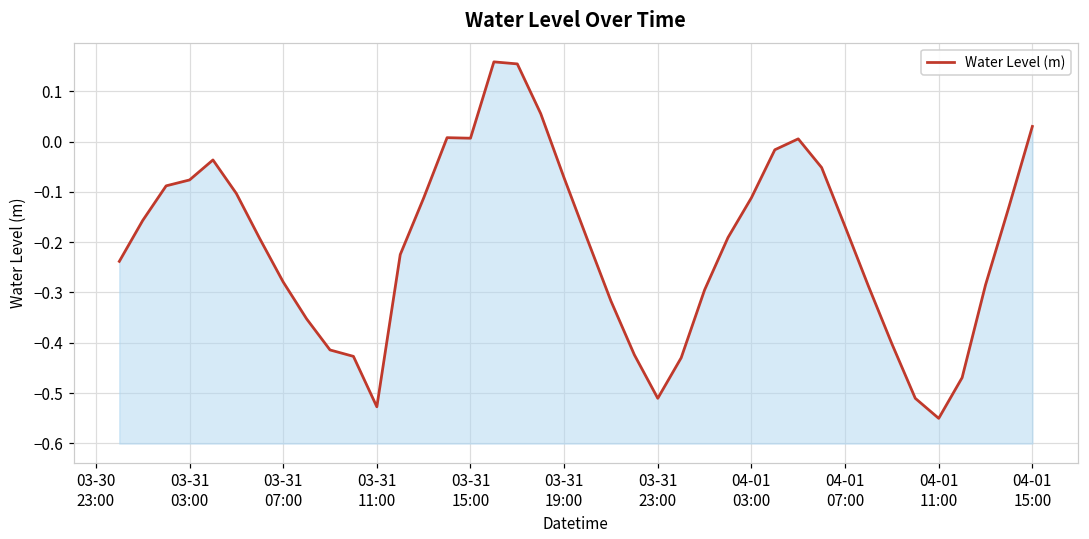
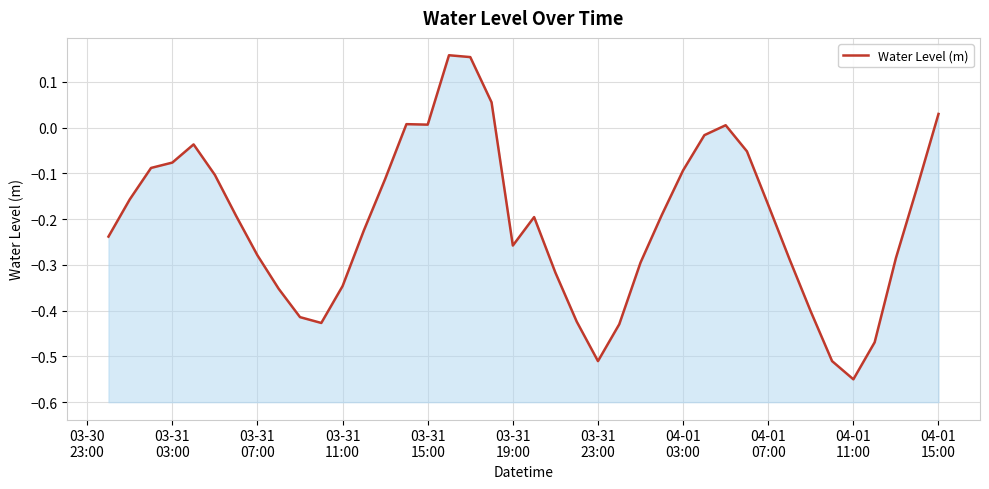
  {
    "03-31 03:00": -0.08,
    "03-31 07:00": -0.28,
-   "03-31 11:00": -0.53,
+   "03-31 11:00": -0.35,
    "03-31 15:00": 0.01,
-   "03-31 19:00": -0.07,
+   "03-31 19:00": -0.26,
    "03-31 23:00": -0.51,
-   "04-01 03:00": -0.11,
+   "04-01 03:00": -0.09,
    "04-01 07:00": -0.17,
    "04-01 11:00": -0.55,
    "04-01 15:00": 0.03
  }
